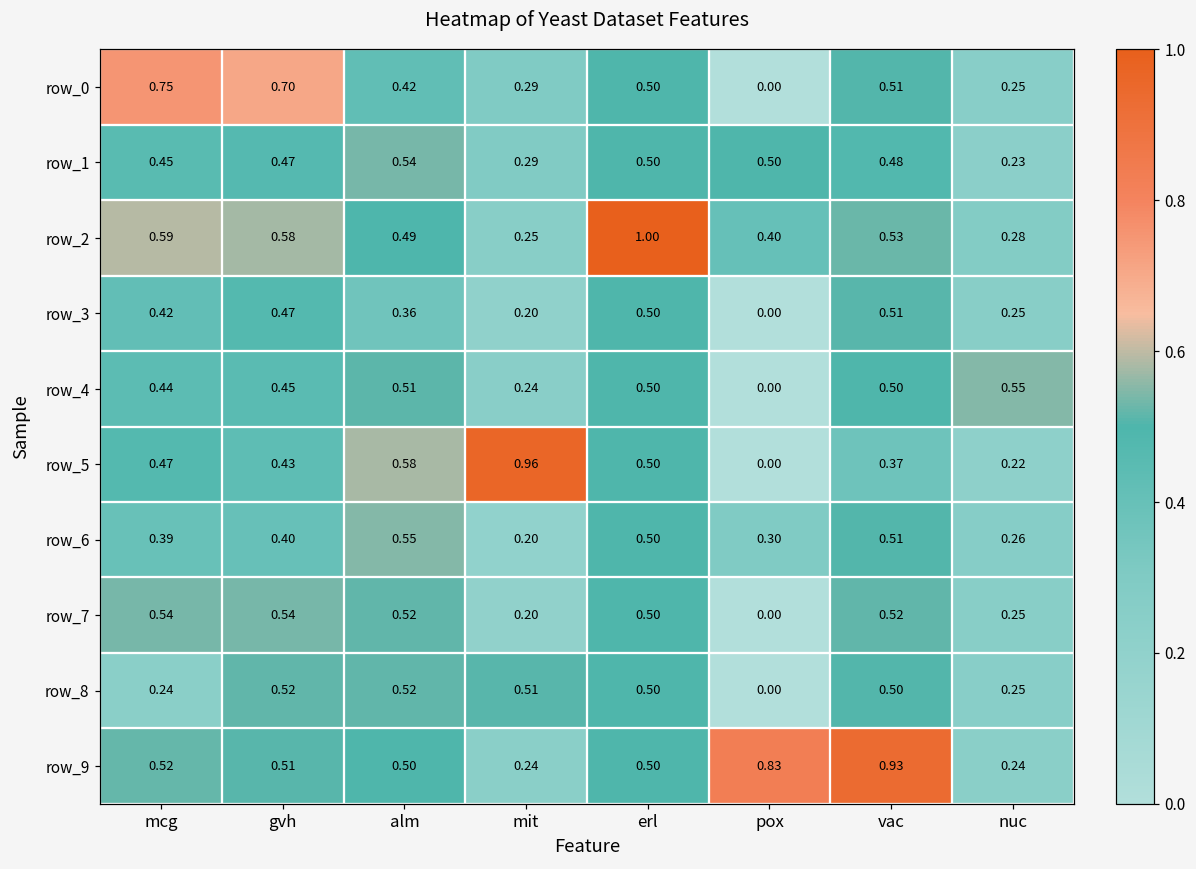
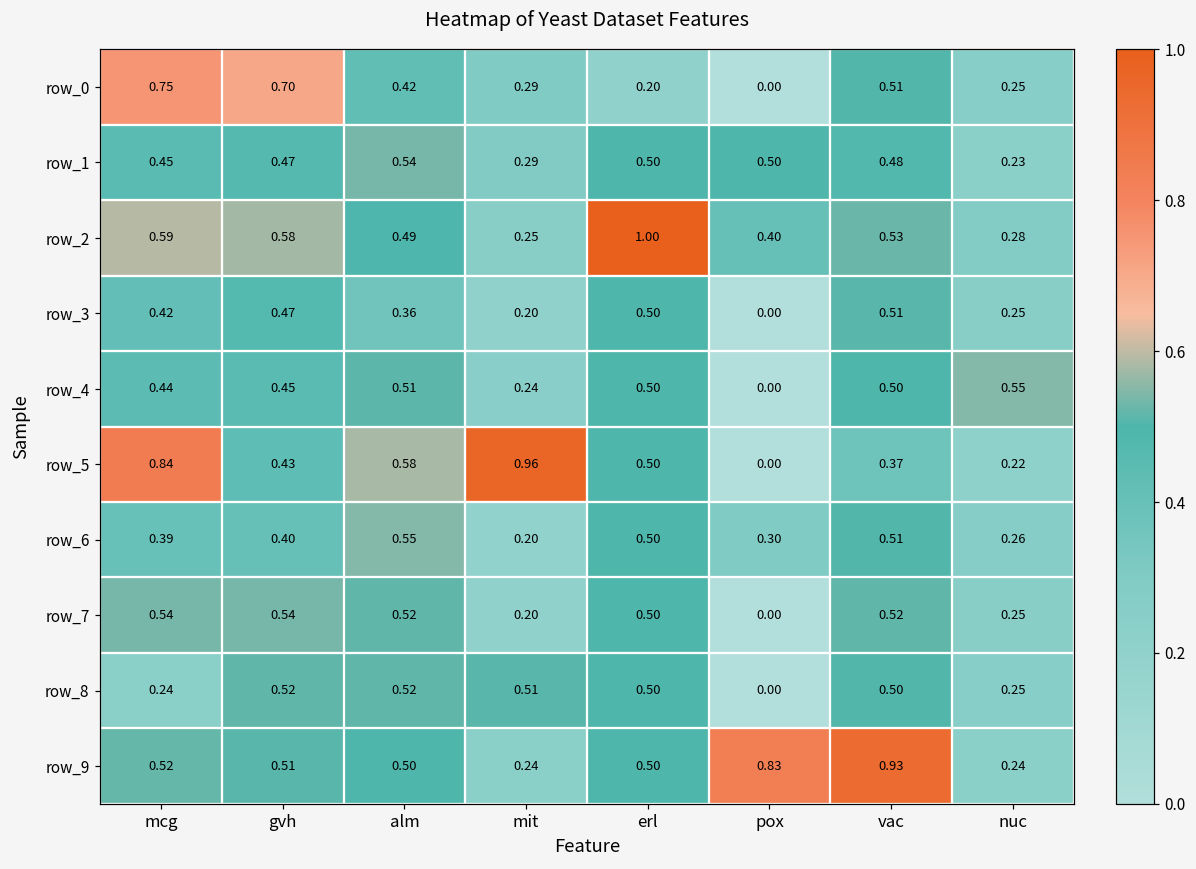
  {
    "row_0": {
      "mcg": 0.75,
      "gvh": 0.70,
      "alm": 0.42,
      "mit": 0.29,
-     "erl": 0.50,
+     "erl": 0.20,
      "pox": 0.00,
      "vac": 0.51,
      "nuc": 0.25
    },
    "row_1": {
      "mcg": 0.45,
      "gvh": 0.47,
      "alm": 0.54,
      "mit": 0.29,
      "erl": 0.50,
      "pox": 0.50,
      "vac": 0.48,
      "nuc": 0.23
    },
    "row_2": {
      "mcg": 0.59,
      "gvh": 0.58,
      "alm": 0.49,
      "mit": 0.25,
      "erl": 1.00,
      "pox": 0.40,
      "vac": 0.53,
      "nuc": 0.28
    },
    "row_3": {
      "mcg": 0.42,
      "gvh": 0.47,
      "alm": 0.36,
      "mit": 0.20,
      "erl": 0.50,
      "pox": 0.00,
      "vac": 0.51,
      "nuc": 0.25
    },
    "row_4": {
      "mcg": 0.44,
      "gvh": 0.45,
      "alm": 0.51,
      "mit": 0.24,
      "erl": 0.50,
      "pox": 0.00,
      "vac": 0.50,
      "nuc": 0.55
    },
    "row_5": {
-     "mcg": 0.47,
+     "mcg": 0.84,
      "gvh": 0.43,
      "alm": 0.58,
      "mit": 0.96,
      "erl": 0.50,
      "pox": 0.00,
      "vac": 0.37,
      "nuc": 0.22
    },
    "row_6": {
      "mcg": 0.39,
      "gvh": 0.40,
      "alm": 0.55,
      "mit": 0.20,
      "erl": 0.50,
      "pox": 0.30,
      "vac": 0.51,
      "nuc": 0.26
    },
    "row_7": {
      "mcg": 0.54,
      "gvh": 0.54,
      "alm": 0.52,
      "mit": 0.20,
      "erl": 0.50,
      "pox": 0.00,
      "vac": 0.52,
      "nuc": 0.25
    },
    "row_8": {
      "mcg": 0.24,
      "gvh": 0.52,
      "alm": 0.52,
      "mit": 0.51,
      "erl": 0.50,
      "pox": 0.00,
      "vac": 0.50,
      "nuc": 0.25
    },
    "row_9": {
      "mcg": 0.52,
      "gvh": 0.51,
      "alm": 0.50,
      "mit": 0.24,
      "erl": 0.50,
      "pox": 0.83,
      "vac": 0.93,
      "nuc": 0.24
    }
  }
